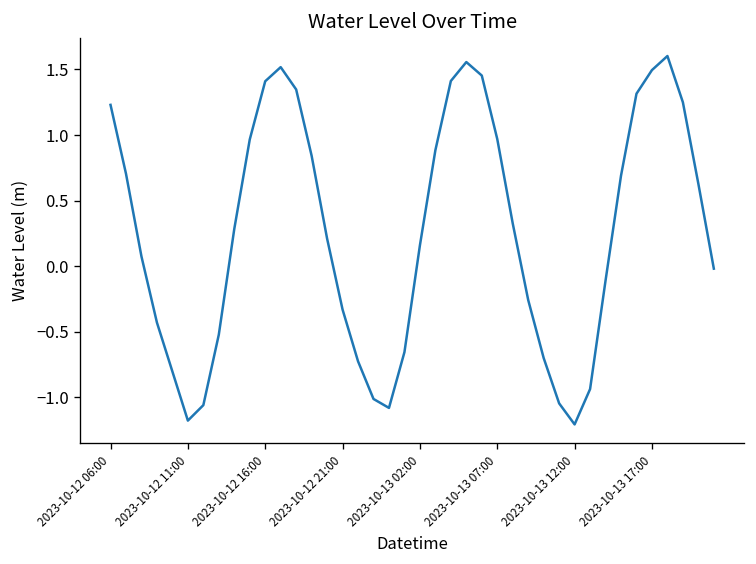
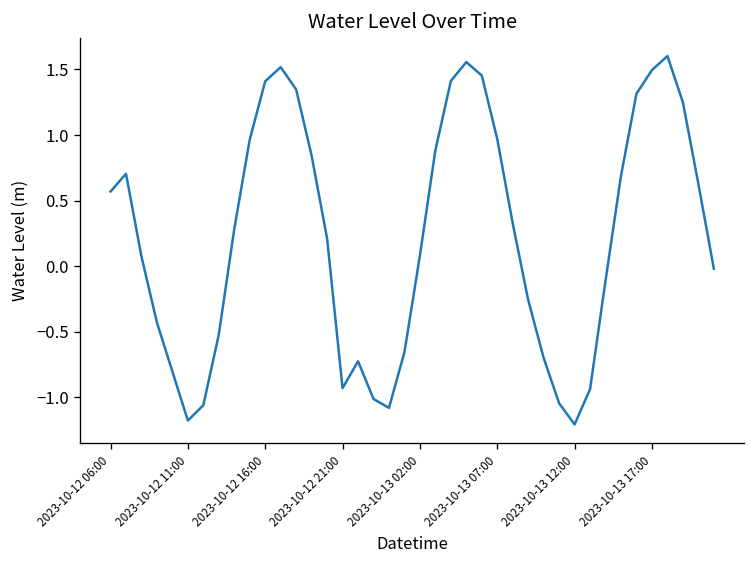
  {
-   "2023-10-12 06:00": 1.23,
+   "2023-10-12 06:00": 0.57,
    "2023-10-12 11:00": -1.18,
    "2023-10-12 16:00": 1.41,
-   "2023-10-12 21:00": -0.33,
-   "2023-10-13 02:00": 0.16,
+   "2023-10-12 21:00": -0.93,
+   "2023-10-13 02:00": 0.08,
    "2023-10-13 07:00": 0.97,
    "2023-10-13 12:00": -1.21,
    "2023-10-13 17:00": 1.50
  }
